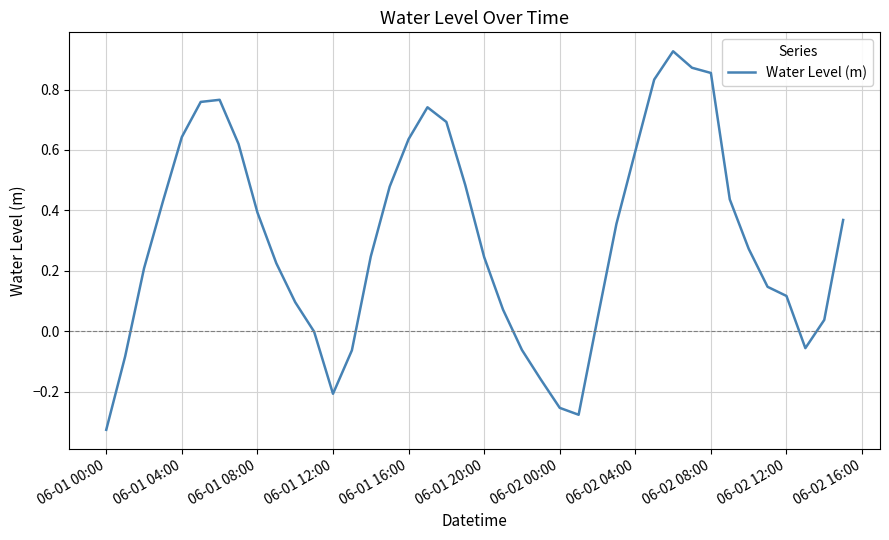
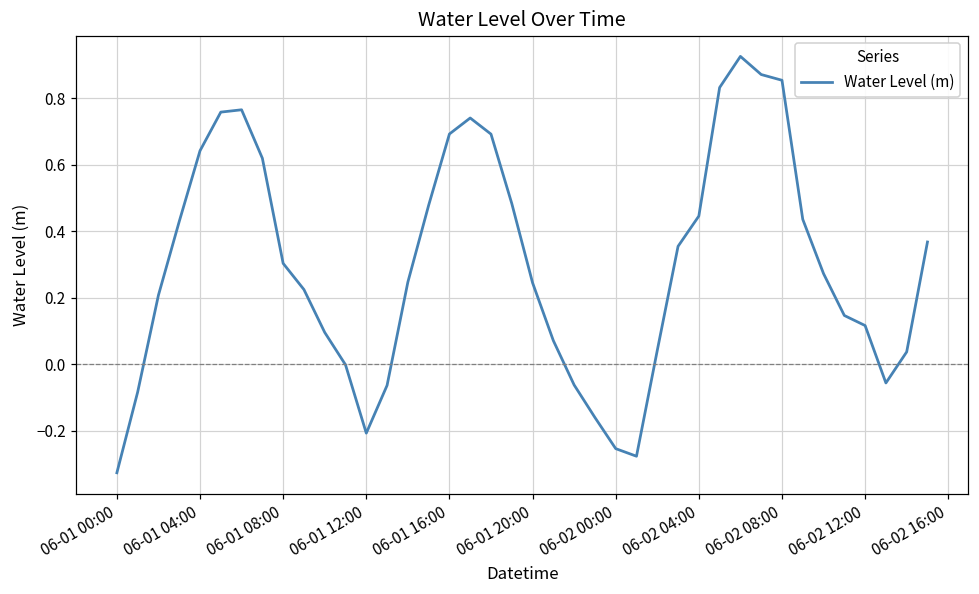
  {
    "06-01 00:00": -0.33,
    "06-01 04:00": 0.64,
-   "06-01 08:00": 0.39,
+   "06-01 08:00": 0.30,
    "06-01 12:00": -0.21,
-   "06-01 16:00": 0.64,
+   "06-01 16:00": 0.69,
    "06-01 20:00": 0.25,
    "06-02 00:00": -0.25,
-   "06-02 04:00": 0.60,
+   "06-02 04:00": 0.45,
    "06-02 08:00": 0.85,
    "06-02 12:00": 0.12
  }
